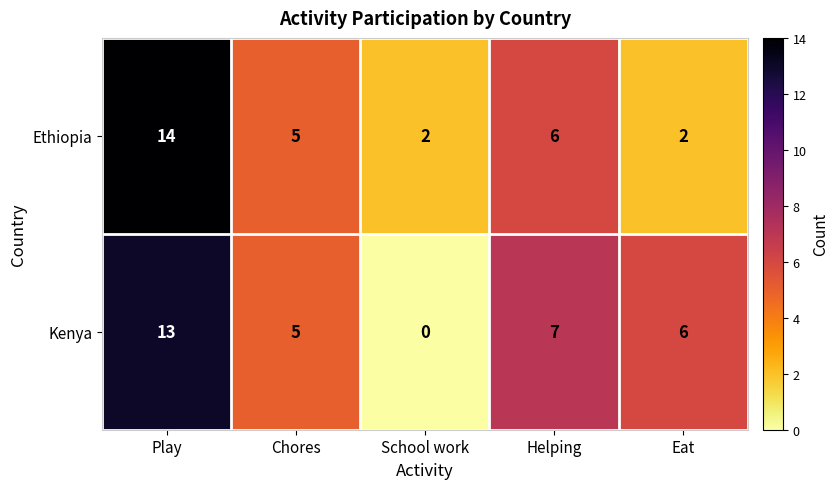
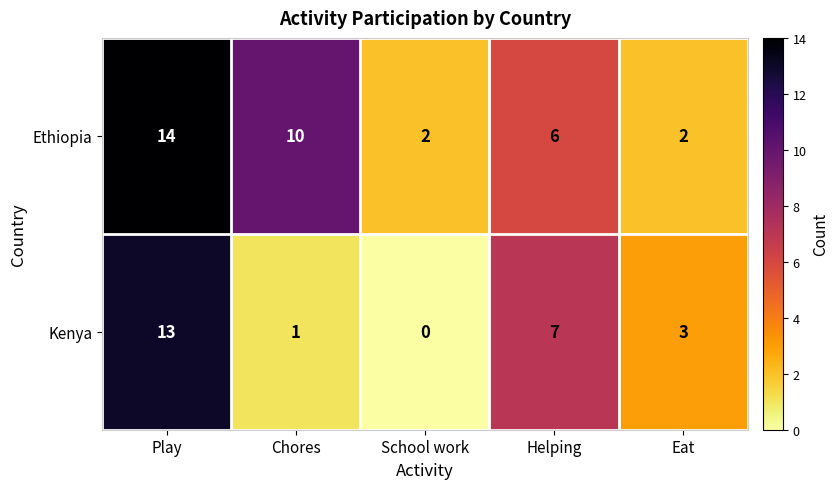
  {
    "Ethiopia": {
      "Play": 14,
-     "Chores": 5,
+     "Chores": 10,
      "School work": 2,
      "Helping": 6,
      "Eat": 2
    },
    "Kenya": {
      "Play": 13,
-     "Chores": 5,
+     "Chores": 1,
      "School work": 0,
      "Helping": 7,
-     "Eat": 6
+     "Eat": 3
    }
  }
